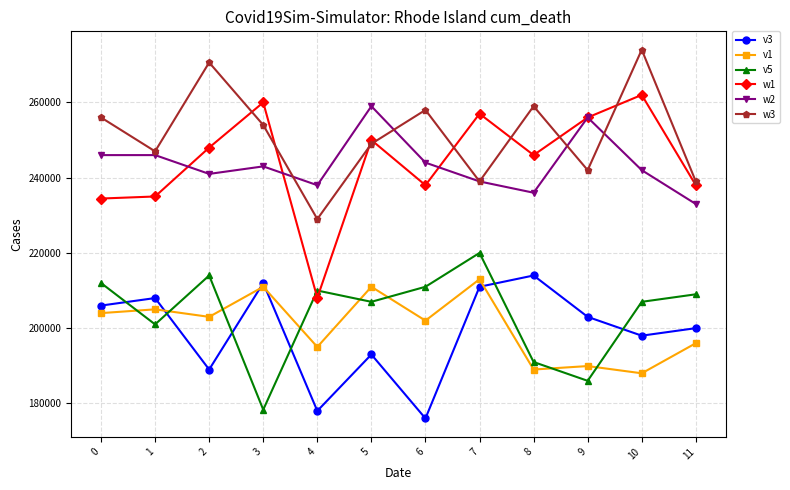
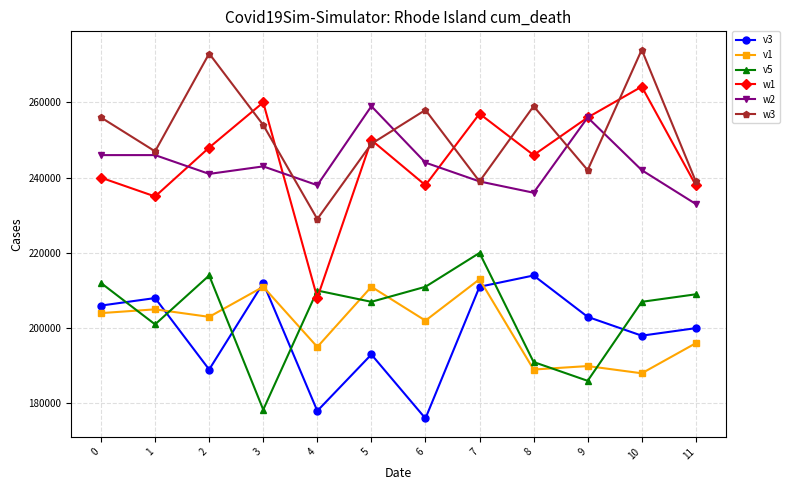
  {
    "v3": {
      "0": 206000,
      "1": 208000,
      "2": 189000,
      "3": 212000,
      "4": 178000,
      "5": 193000,
      "6": 176000,
      "7": 211000,
      "8": 214000,
      "9": 203000,
      "10": 198000,
      "11": 200000
    },
    "v1": {
      "0": 204000,
      "1": 205000,
      "2": 203000,
      "3": 211000,
      "4": 195000,
      "5": 211000,
      "6": 202000,
      "7": 213000,
      "8": 189000,
      "9": 190000,
      "10": 188000,
      "11": 196000
    },
    "v5": {
      "0": 212000,
      "1": 201000,
      "2": 214000,
      "3": 178000,
      "4": 210000,
      "5": 207000,
      "6": 211000,
      "7": 220000,
      "8": 191000,
      "9": 186000,
      "10": 207000,
      "11": 209000
    },
    "w1": {
-     "0": 234000,
+     "0": 240000,
      "1": 235000,
      "2": 248000,
      "3": 260000,
      "4": 208000,
      "5": 250000,
      "6": 238000,
      "7": 257000,
      "8": 246000,
-     "10": 262000,
+     "10": 264000,
      "11": 238000
    },
    "w2": {
      "0": 246000,
      "1": 246000,
      "2": 241000,
      "3": 243000,
      "4": 238000,
      "5": 259000,
      "6": 244000,
      "8": 236000,
      "10": 242000,
      "11": 233000
    },
    "w3": {
      "0": 256000,
      "1": 247000,
-     "2": 271000,
+     "2": 273000,
      "3": 254000,
      "4": 229000,
      "5": 249000,
      "6": 258000,
      "8": 259000,
      "9": 242000,
      "10": 274000,
      "11": 239000
    }
  }
